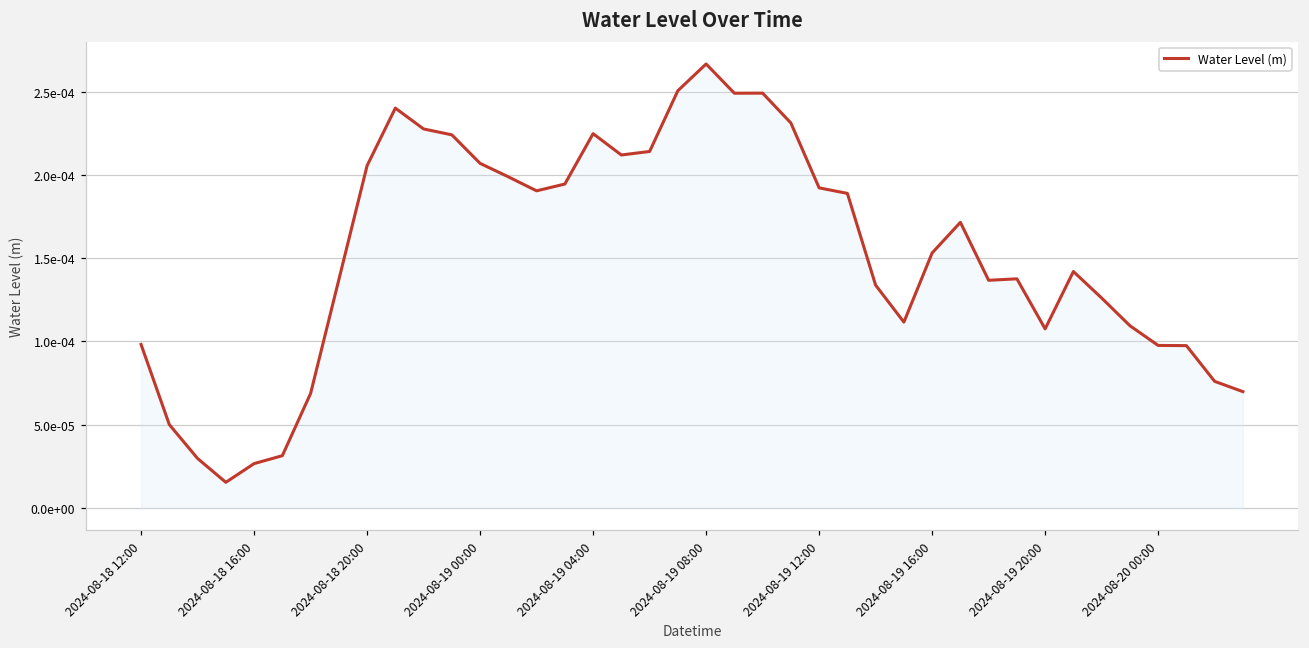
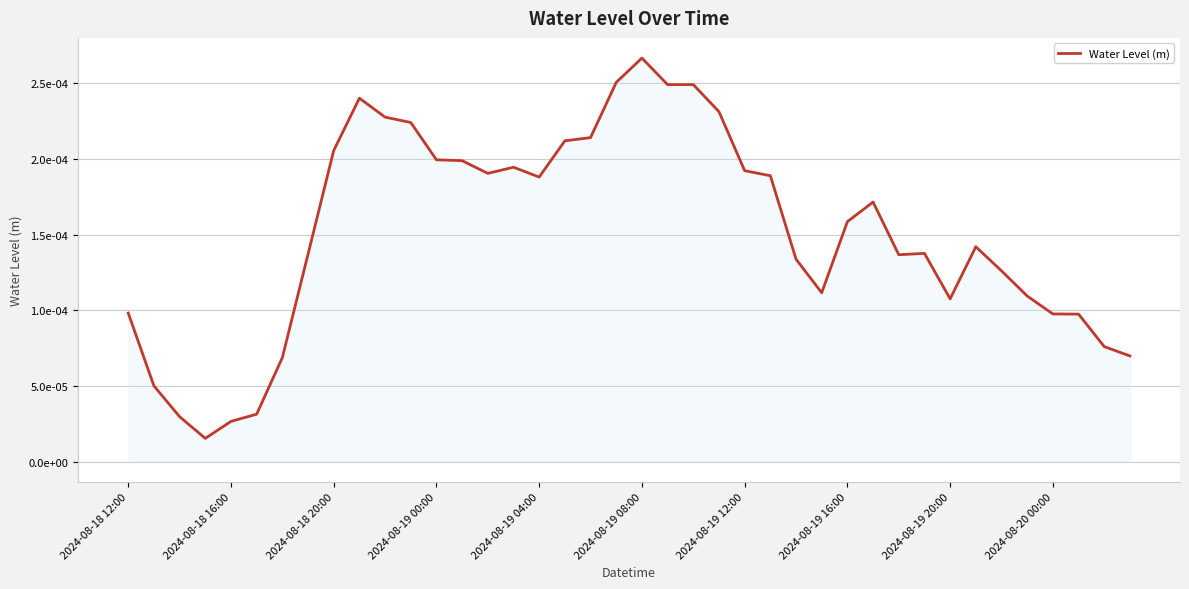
  {
    "2024-08-18 12:00": 0.000098,
    "2024-08-18 16:00": 0.000027,
    "2024-08-18 20:00": 0.000206,
-   "2024-08-19 00:00": 0.000207,
-   "2024-08-19 04:00": 0.000225,
+   "2024-08-19 00:00": 0.000200,
+   "2024-08-19 04:00": 0.000188,
    "2024-08-19 08:00": 0.000267,
    "2024-08-19 12:00": 0.000192,
-   "2024-08-19 16:00": 0.000153,
+   "2024-08-19 16:00": 0.000159,
    "2024-08-19 20:00": 0.000108,
    "2024-08-20 00:00": 0.000098
  }
